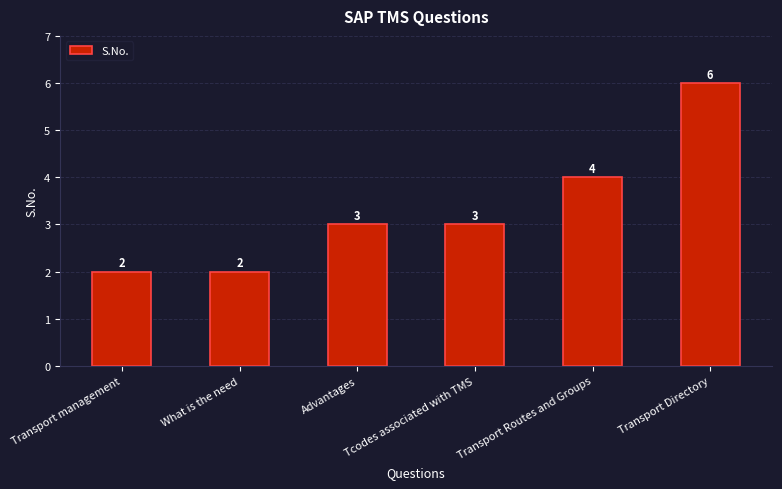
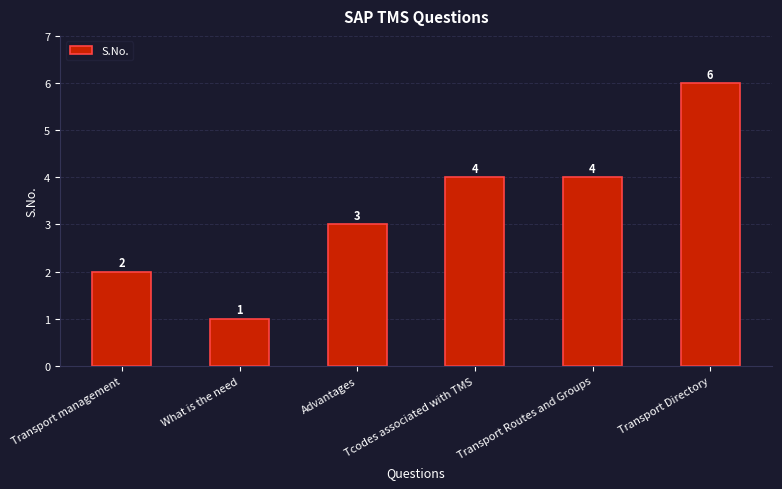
  {
    "Transport management": 2,
-   "What is the need": 2,
+   "What is the need": 1,
    "Advantages": 3,
-   "Tcodes associated with TMS": 3,
+   "Tcodes associated with TMS": 4,
    "Transport Routes and Groups": 4,
    "Transport Directory": 6
  }
